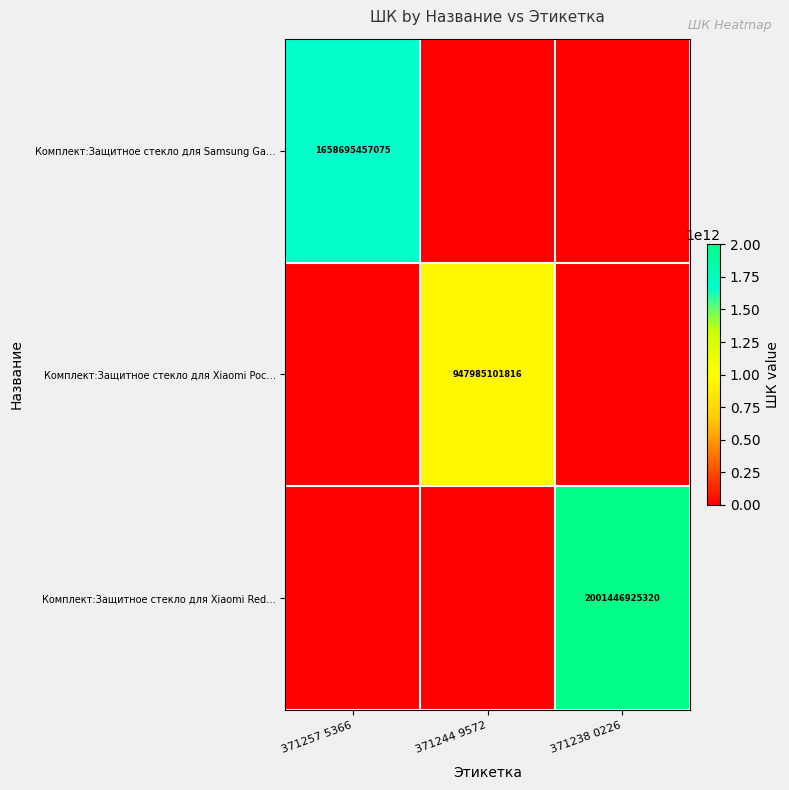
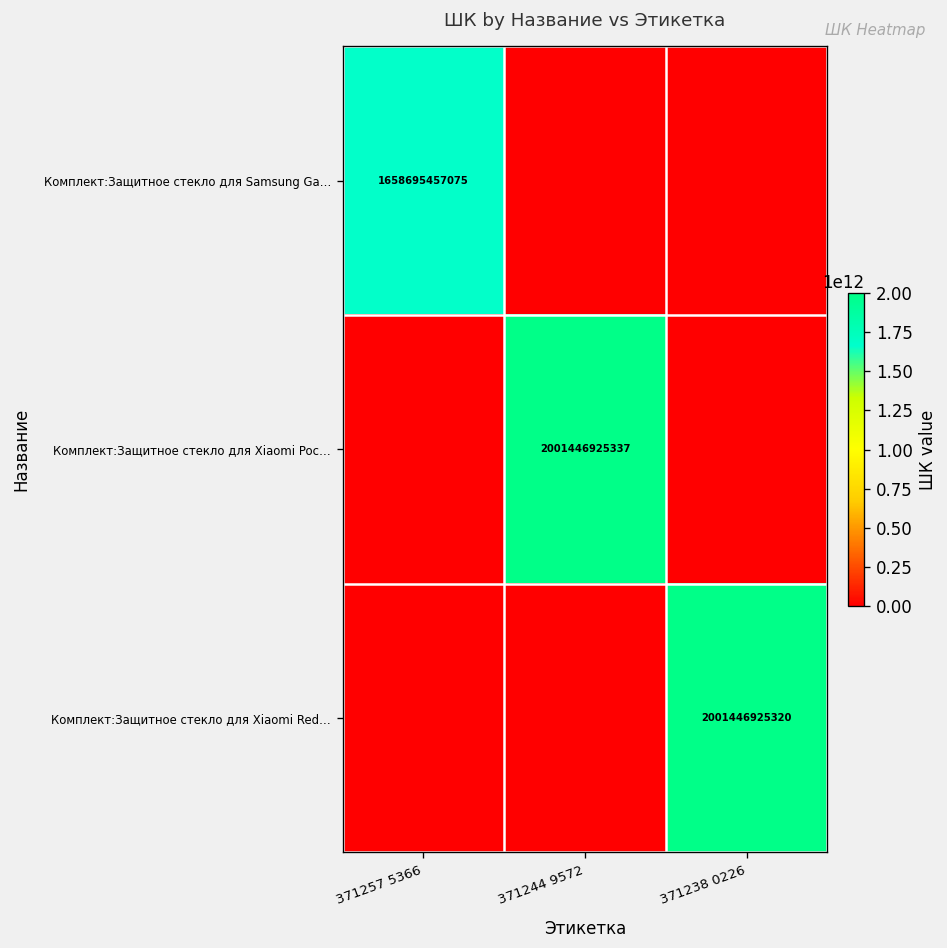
  {
    "Комплект:Защитное стекло для Samsung Ga…": {
      "371257 5366": 1658695457075
    },
    "Комплект:Защитное стекло для Xiaomi Poc…": {
-     "371244 9572": 947985101816
+     "371244 9572": 2001446925337
    },
    "Комплект:Защитное стекло для Xiaomi Red…": {
      "371238 0226": 2001446925320
    }
  }
